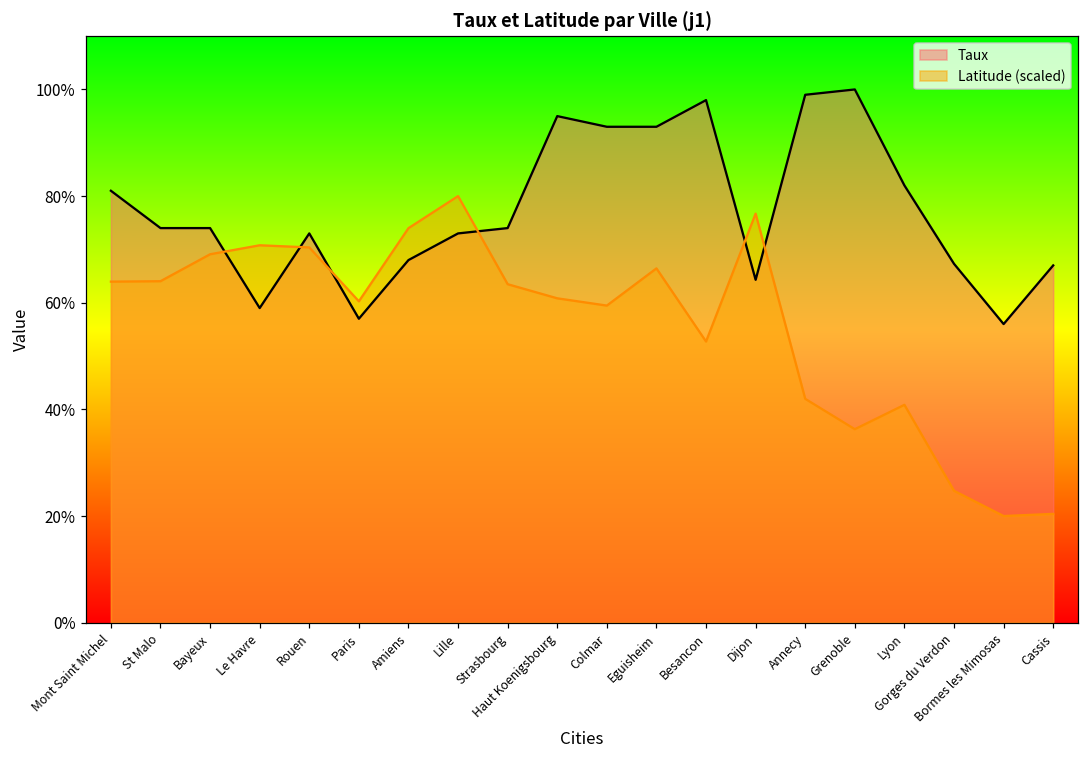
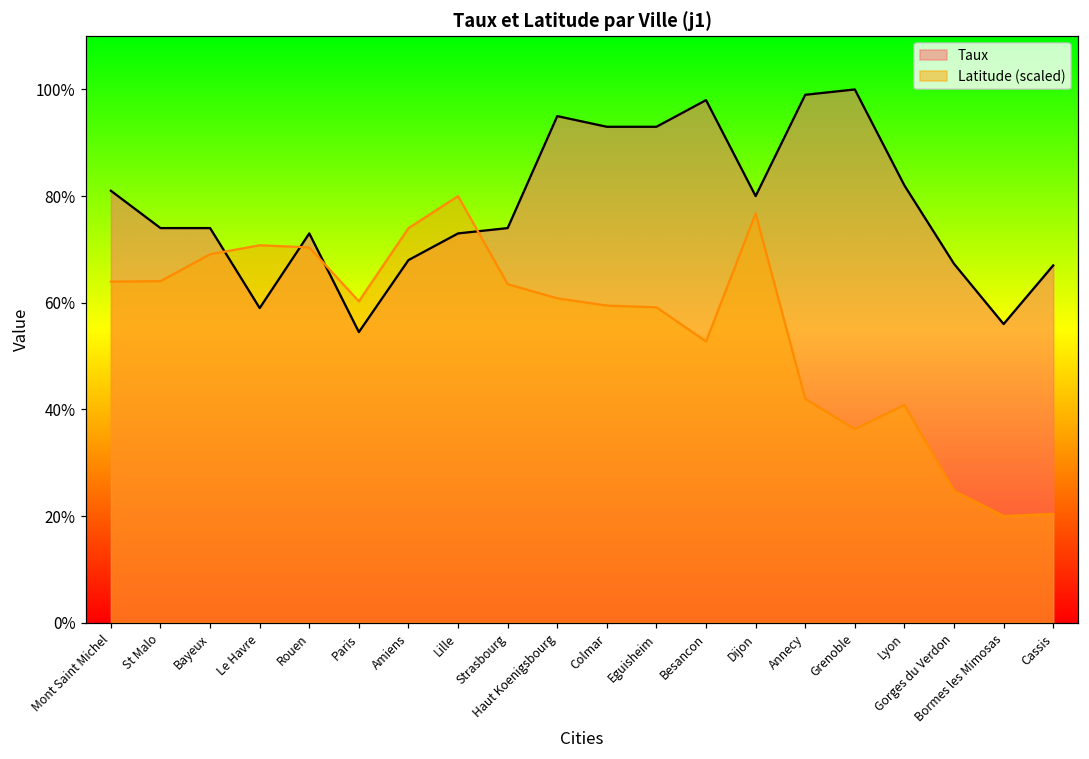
  {
    "Taux": {
      "Mont Saint Michel": "81%",
      "St Malo": "74%",
      "Bayeux": "74%",
      "Le Havre": "59%",
      "Rouen": "73%",
-     "Paris": "57%",
+     "Paris": "55%",
      "Amiens": "68%",
      "Lille": "73%",
      "Strasbourg": "74%",
      "Haut Koenigsbourg": "95%",
      "Colmar": "93%",
      "Eguisheim": "93%",
      "Besancon": "98%",
-     "Dijon": "64%",
+     "Dijon": "80%",
      "Annecy": "99%",
      "Grenoble": "100%",
      "Lyon": "82%",
      "Gorges du Verdon": "67%",
      "Bormes les Mimosas": "56%",
      "Cassis": "67%"
    },
    "Latitude (scaled)": {
      "Mont Saint Michel": "64%",
      "St Malo": "64%",
      "Bayeux": "69%",
      "Le Havre": "71%",
      "Rouen": "70%",
      "Paris": "60%",
      "Amiens": "74%",
      "Lille": "80%",
      "Strasbourg": "63%",
      "Haut Koenigsbourg": "61%",
      "Colmar": "59%",
-     "Eguisheim": "66%",
+     "Eguisheim": "59%",
      "Besancon": "53%",
      "Dijon": "77%",
      "Annecy": "42%",
      "Grenoble": "36%",
      "Lyon": "41%",
      "Gorges du Verdon": "25%",
      "Bormes les Mimosas": "20%",
      "Cassis": "20%"
    }
  }
